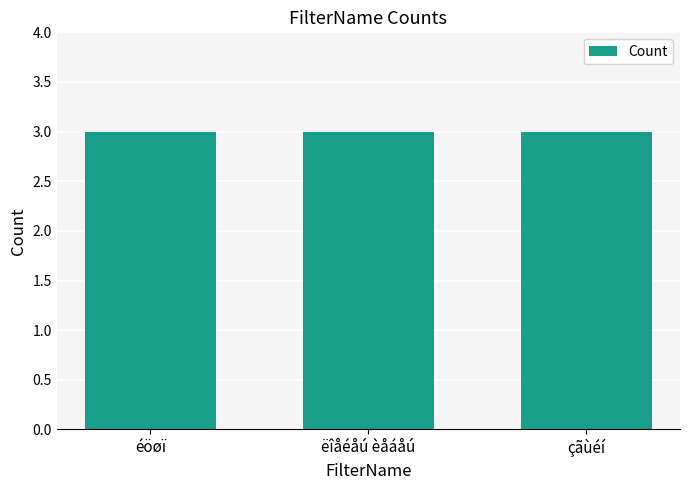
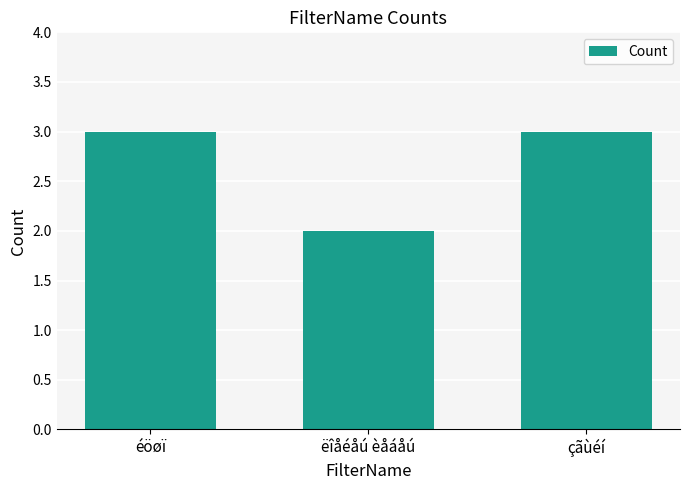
  {
    "éöøï": 3,
-   "ëîåéåú èåáåú": 3,
+   "ëîåéåú èåáåú": 2,
    "çãùéí": 3
  }
